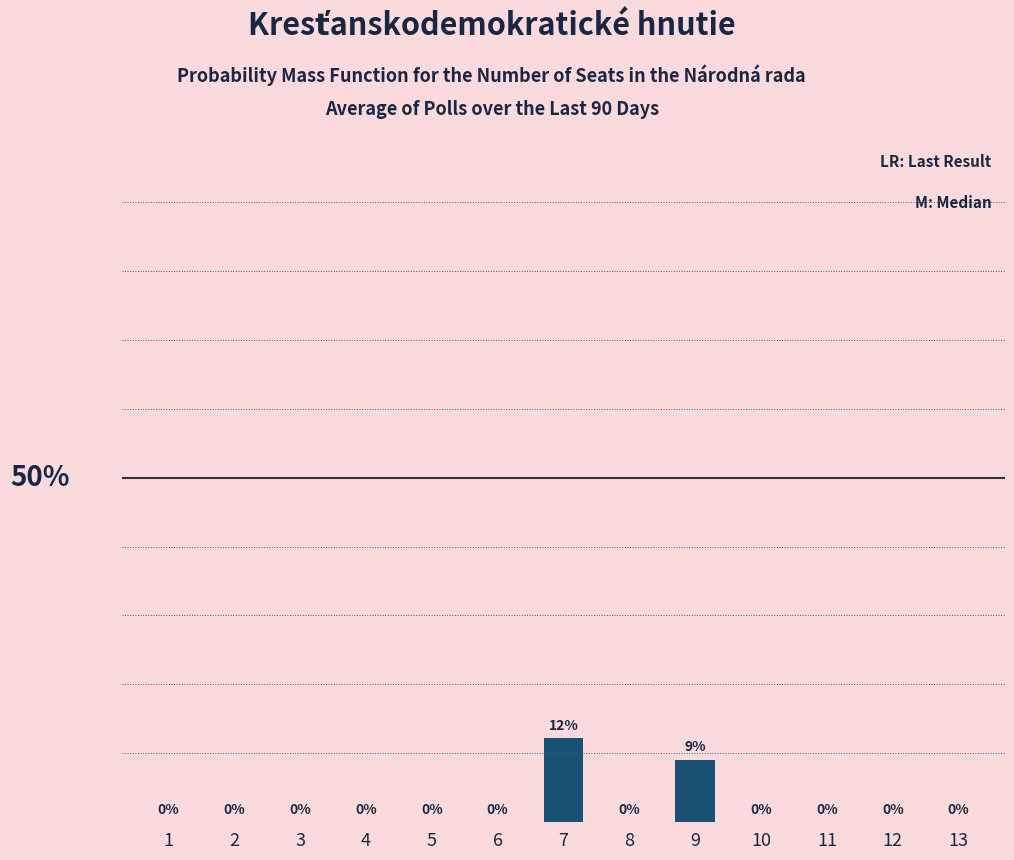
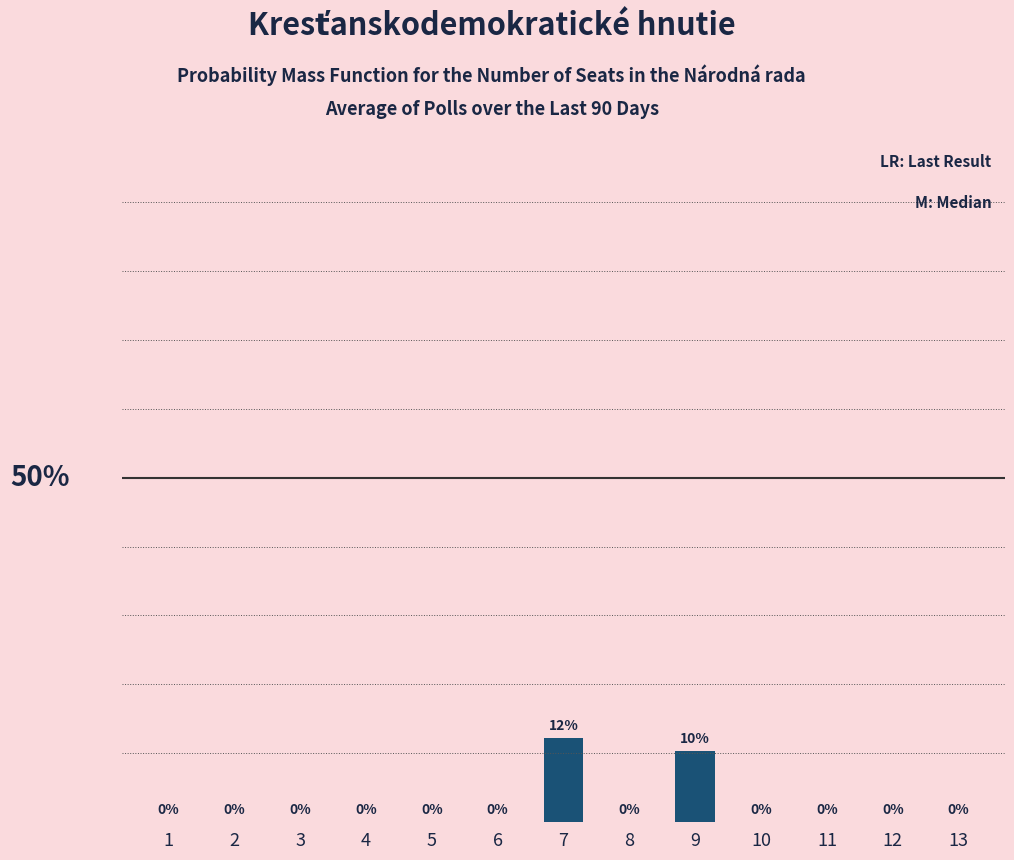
  {
    "1": "0%",
    "2": "0%",
    "3": "0%",
    "4": "0%",
    "5": "0%",
    "6": "0%",
    "7": "12%",
    "8": "0%",
-   "9": "9%",
+   "9": "10%",
    "10": "0%",
    "11": "0%",
    "12": "0%",
    "13": "0%"
  }
